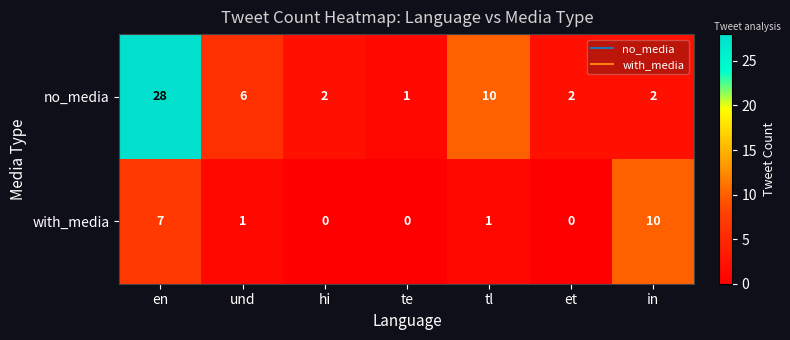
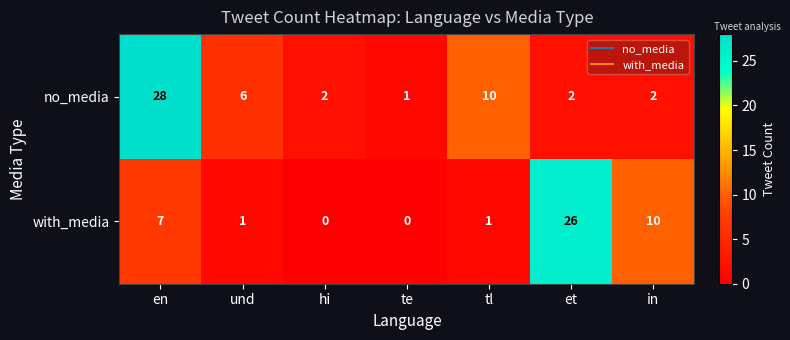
  {
    "no_media": {
      "en": 28,
      "und": 6,
      "hi": 2,
      "te": 1,
      "tl": 10,
      "et": 2,
      "in": 2
    },
    "with_media": {
      "en": 7,
      "und": 1,
      "hi": 0,
      "te": 0,
      "tl": 1,
-     "et": 0,
+     "et": 26,
      "in": 10
    }
  }
